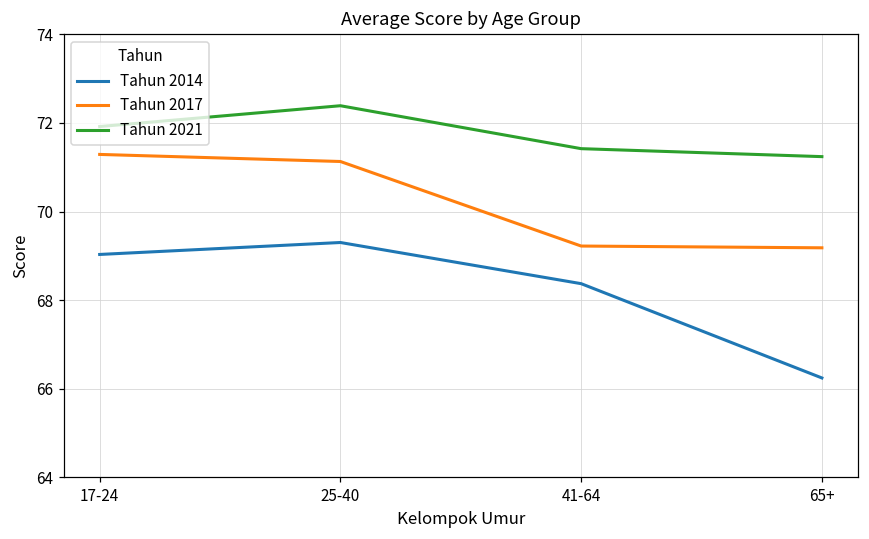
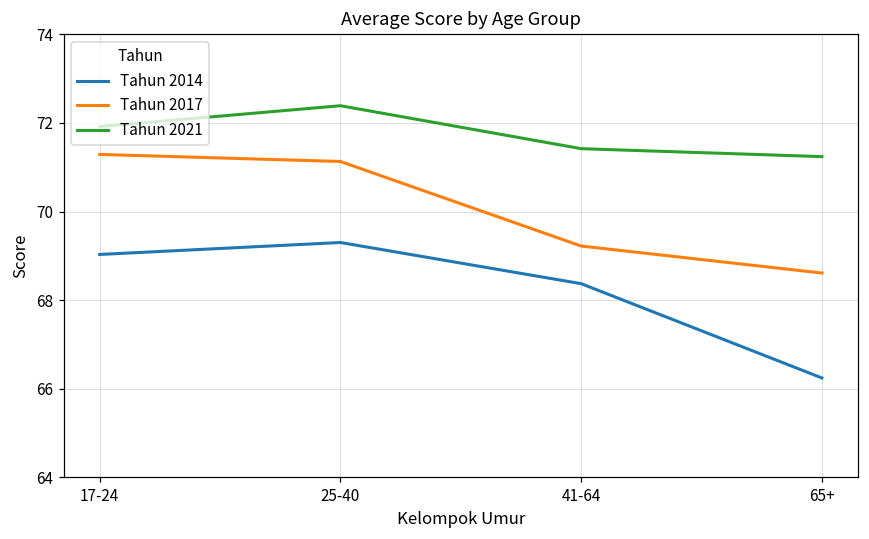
  {
    "Tahun 2014": {
      "17-24": 69.0,
      "25-40": 69.3,
      "41-64": 68.4,
      "65+": 66.2
    },
    "Tahun 2017": {
      "17-24": 71.3,
      "25-40": 71.1,
      "41-64": 69.2,
-     "65+": 69.2
+     "65+": 68.6
    },
    "Tahun 2021": {
      "25-40": 72.4,
      "41-64": 71.4,
      "65+": 71.2
    }
  }
